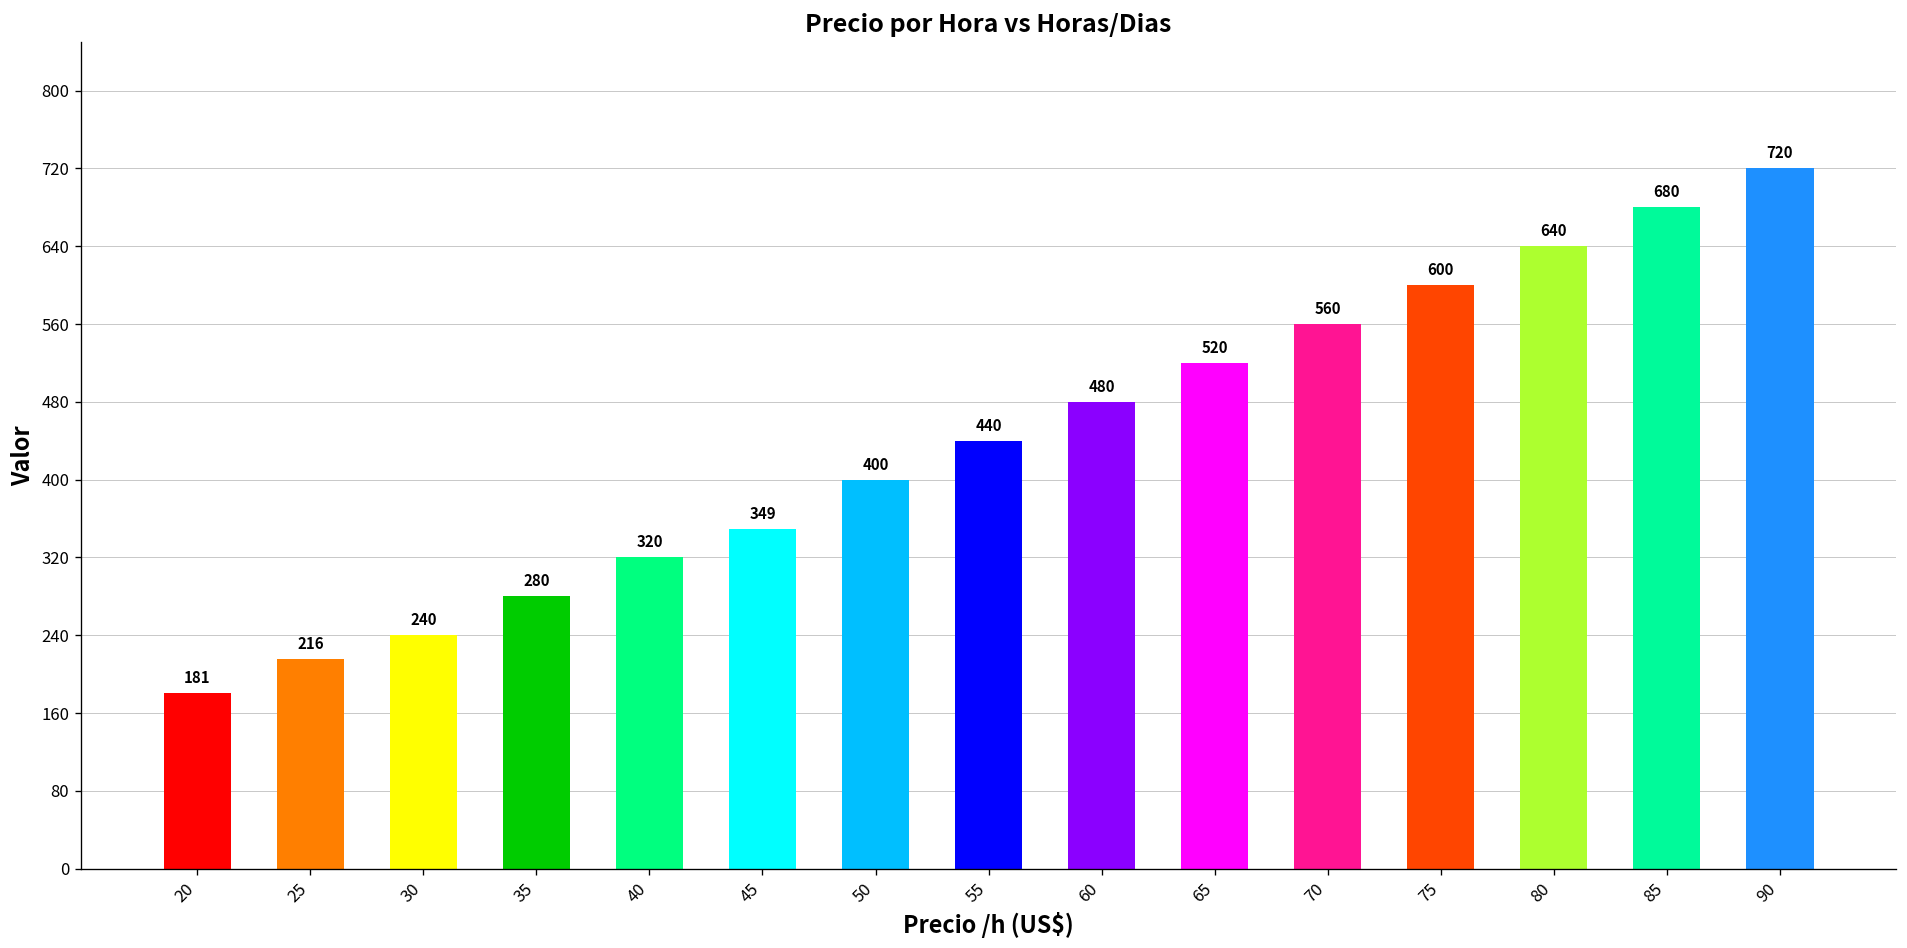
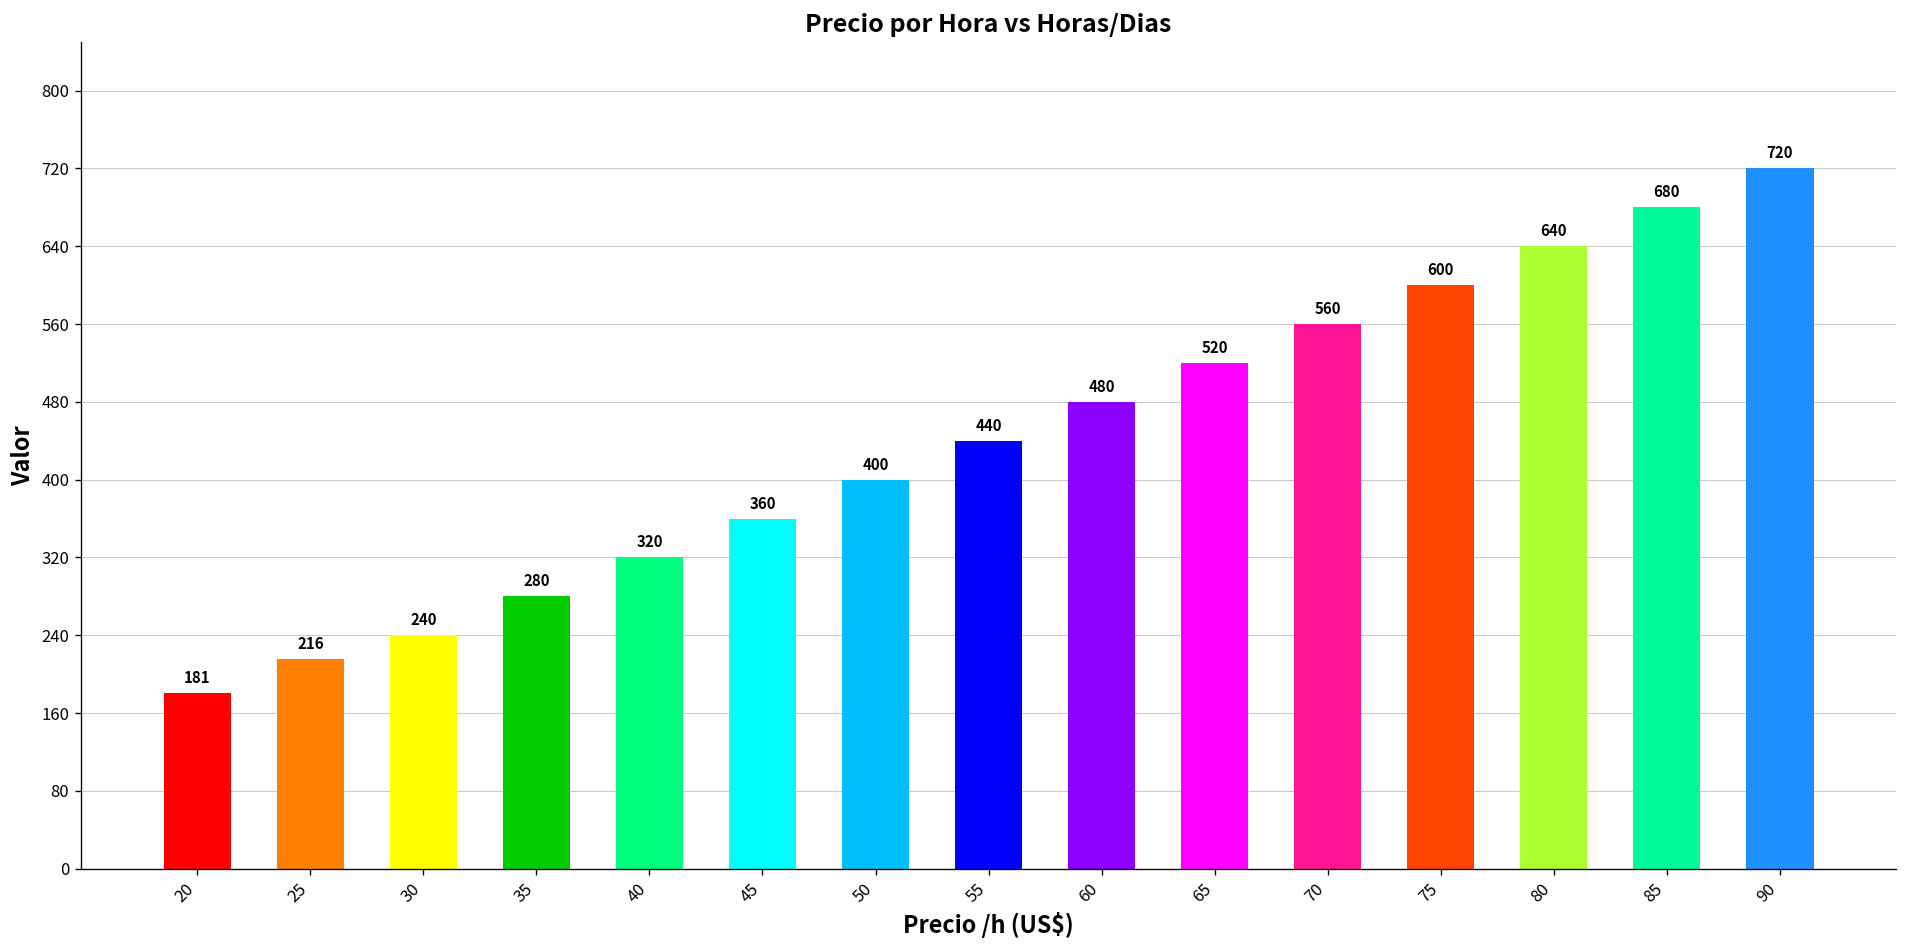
  {
    "20": 181,
    "25": 216,
    "30": 240,
    "35": 280,
    "40": 320,
-   "45": 349,
+   "45": 360,
    "50": 400,
    "55": 440,
    "60": 480,
    "65": 520,
    "70": 560,
    "75": 600,
    "80": 640,
    "85": 680,
    "90": 720
  }
